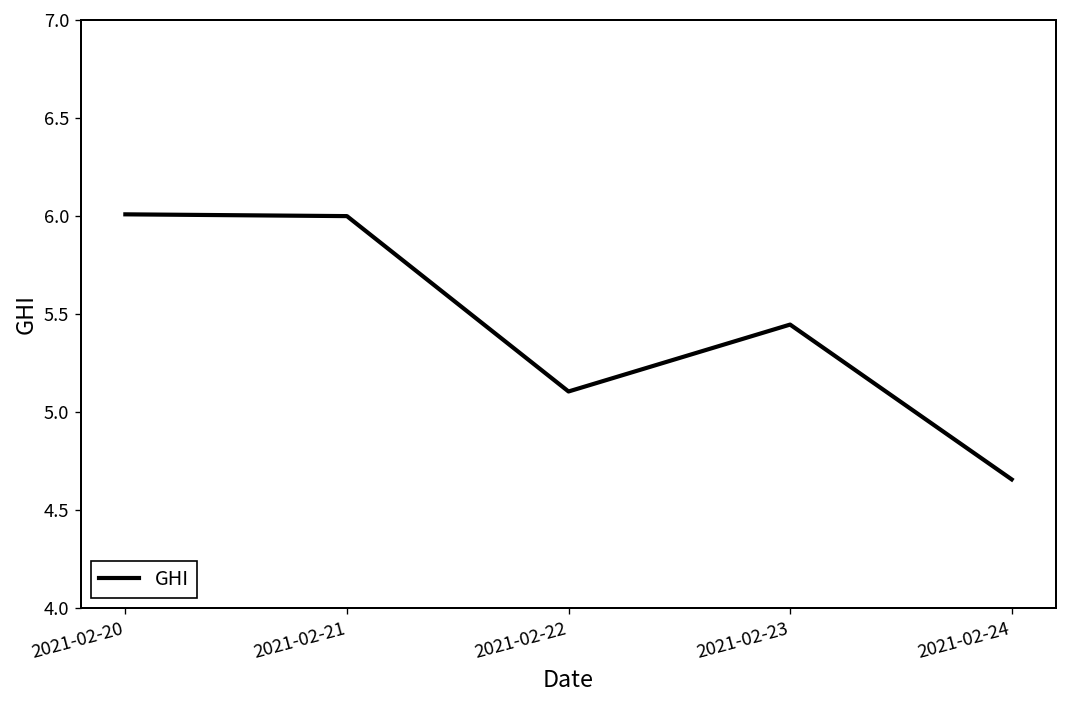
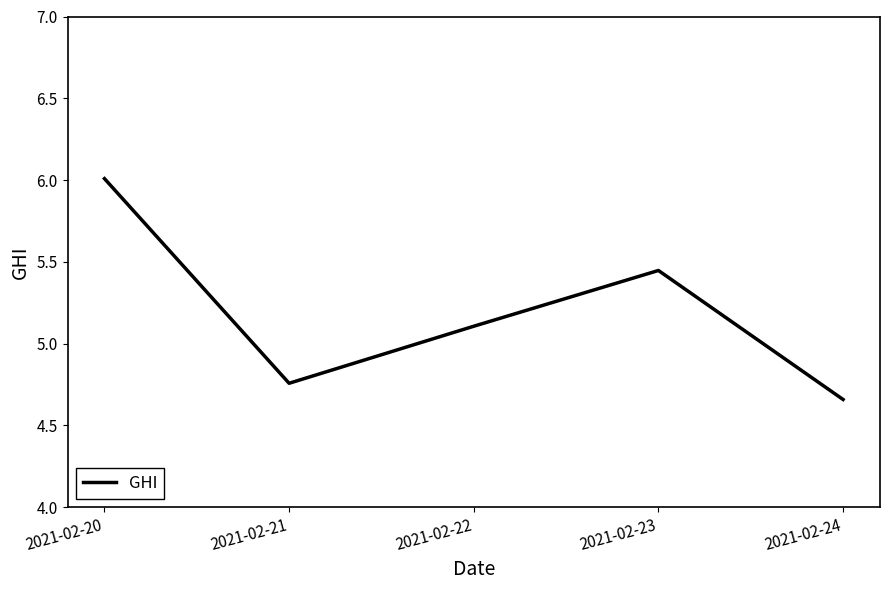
  {
    "2021-02-20": 6.01,
-   "2021-02-21": 6.00,
+   "2021-02-21": 4.76,
    "2021-02-22": 5.11,
    "2021-02-23": 5.45,
    "2021-02-24": 4.66
  }
